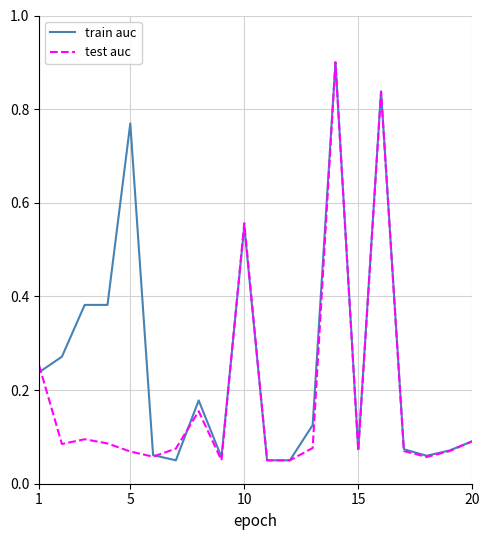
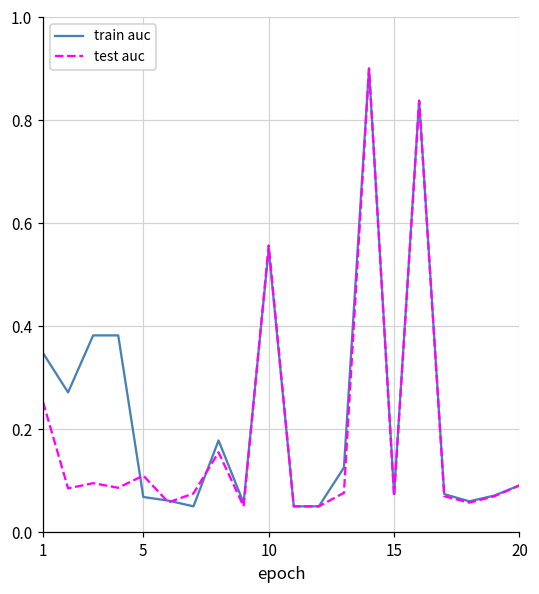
  {
    "train auc": {
-     "1": 0.24,
-     "5": 0.77,
+     "1": 0.35,
+     "5": 0.07,
      "10": 0.55
    },
    "test auc": {
      "1": 0.25,
-     "5": 0.07,
+     "5": 0.11,
      "10": 0.56
    }
  }
